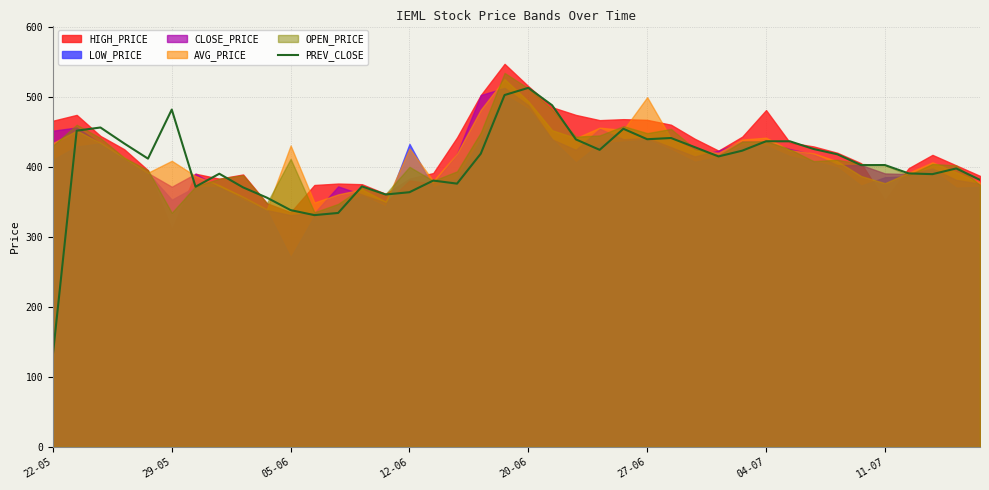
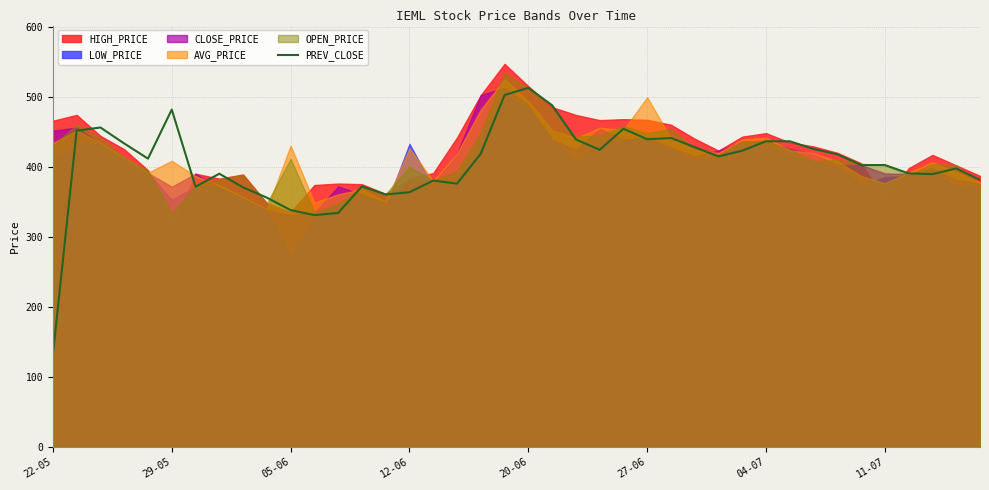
  {
    "PREV_CLOSE": {
      "22-05": 130,
      "29-05": 480,
      "12-06": 360
    },
    "HIGH_PRICE": {
      "22-05": 470,
      "29-05": 310,
      "27-06": 470,
-     "04-07": 480,
+     "04-07": 450,
      "11-07": 350
    },
    "LOW_PRICE": {
      "22-05": 410,
      "29-05": 350,
      "05-06": 270,
      "12-06": 430,
      "20-06": 480,
      "04-07": 430,
      "11-07": 390
    },
    "CLOSE_PRICE": {
      "22-05": 450,
      "29-05": 370,
      "05-06": 330,
      "20-06": 490,
      "11-07": 390
    },
    "AVG_PRICE": {
      "22-05": 430,
      "29-05": 410,
      "05-06": 430,
      "12-06": 430,
      "20-06": 490,
      "27-06": 500,
      "04-07": 440,
      "11-07": 380
    },
    "OPEN_PRICE": {
      "22-05": 430,
      "29-05": 330,
      "05-06": 410,
      "12-06": 400,
      "27-06": 450
    }
  }
